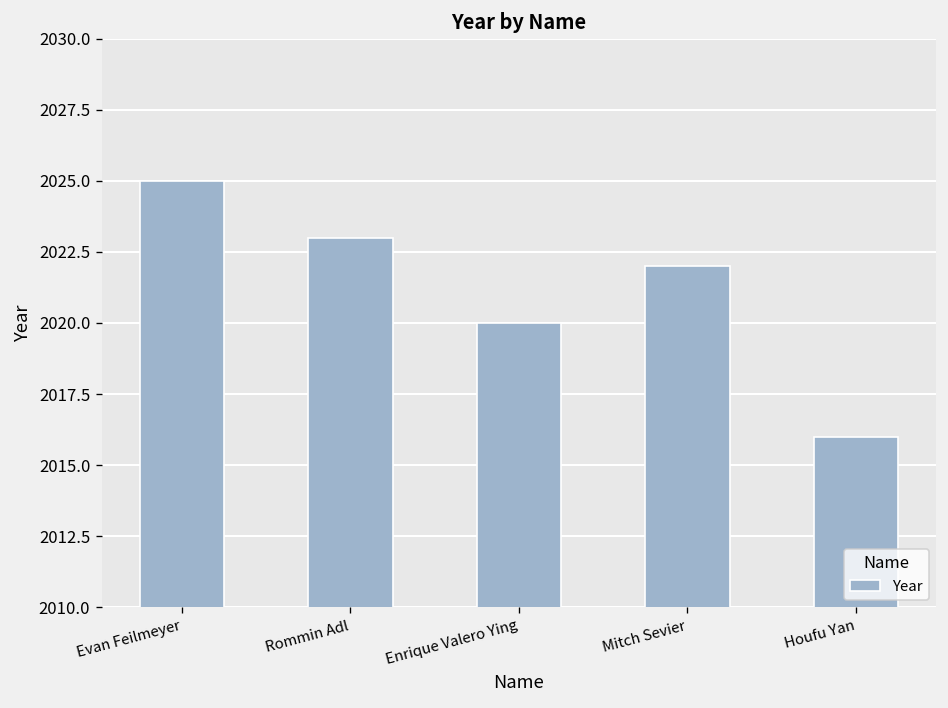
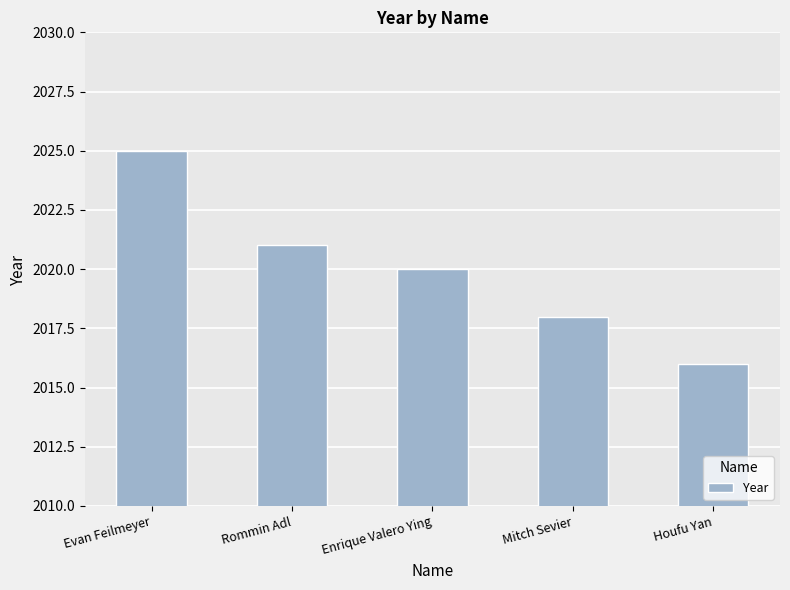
  {
    "Evan Feilmeyer": 2025,
-   "Rommin Adl": 2023,
+   "Rommin Adl": 2021,
    "Enrique Valero Ying": 2020,
-   "Mitch Sevier": 2022,
+   "Mitch Sevier": 2018,
    "Houfu Yan": 2016
  }
